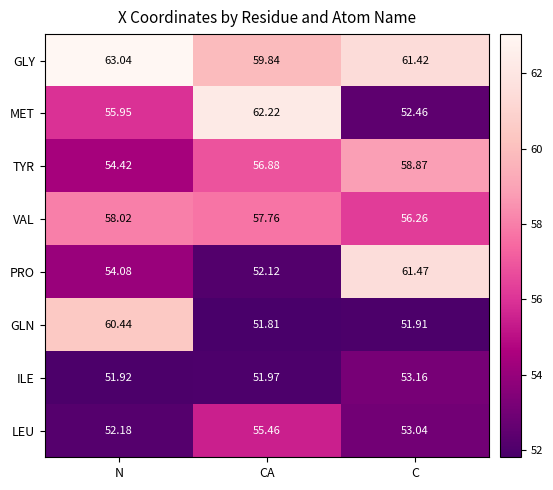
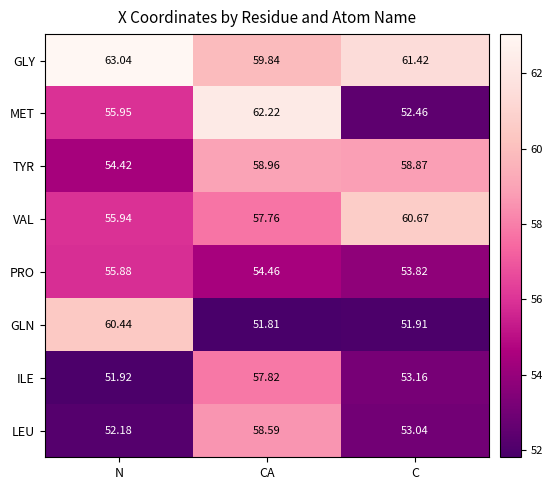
  {
    "GLY": {
      "N": 63.04,
      "CA": 59.84,
      "C": 61.42
    },
    "MET": {
      "N": 55.95,
      "CA": 62.22,
      "C": 52.46
    },
    "TYR": {
      "N": 54.42,
-     "CA": 56.88,
+     "CA": 58.96,
      "C": 58.87
    },
    "VAL": {
-     "N": 58.02,
+     "N": 55.94,
      "CA": 57.76,
-     "C": 56.26
+     "C": 60.67
    },
    "PRO": {
-     "N": 54.08,
-     "CA": 52.12,
-     "C": 61.47
+     "N": 55.88,
+     "CA": 54.46,
+     "C": 53.82
    },
    "GLN": {
      "N": 60.44,
      "CA": 51.81,
      "C": 51.91
    },
    "ILE": {
      "N": 51.92,
-     "CA": 51.97,
+     "CA": 57.82,
      "C": 53.16
    },
    "LEU": {
      "N": 52.18,
-     "CA": 55.46,
+     "CA": 58.59,
      "C": 53.04
    }
  }
